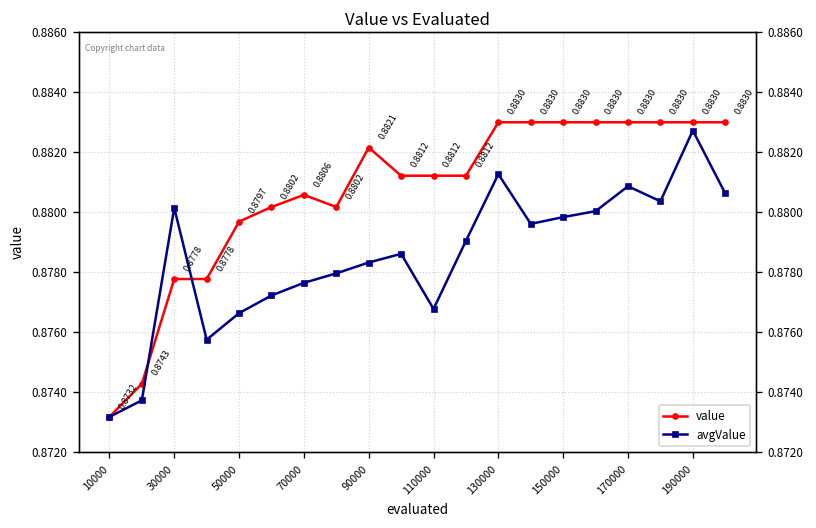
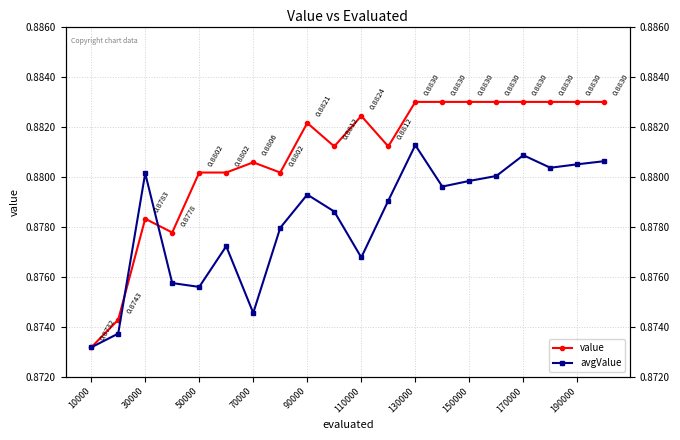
  {
    "value": {
-     "30000": 0.8778,
-     "50000": 0.8797,
+     "30000": 0.8783,
+     "50000": 0.8802,
      "70000": 0.8806,
      "90000": 0.8821,
-     "110000": 0.8812,
+     "110000": 0.8824,
      "150000": 0.8830,
      "170000": 0.8830,
      "190000": 0.8830
    },
    "avgValue": {
      "30000": 0.8801,
-     "50000": 0.8766,
-     "70000": 0.8776,
-     "90000": 0.8783,
+     "50000": 0.8756,
+     "70000": 0.8745,
+     "90000": 0.8793,
      "110000": 0.8768,
      "150000": 0.8798,
      "170000": 0.8809,
-     "190000": 0.8827
+     "190000": 0.8805
    }
  }
